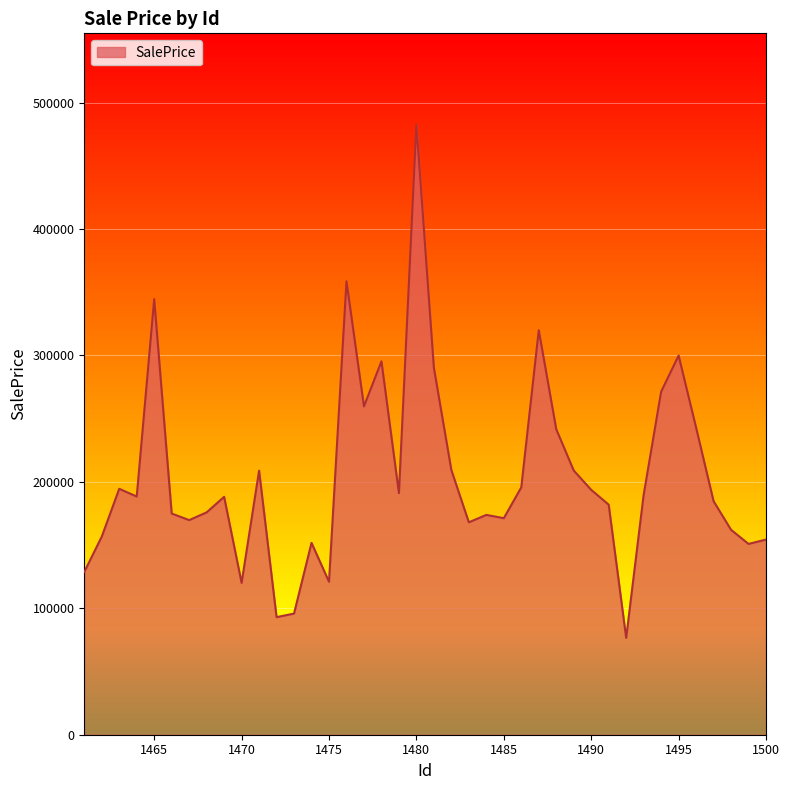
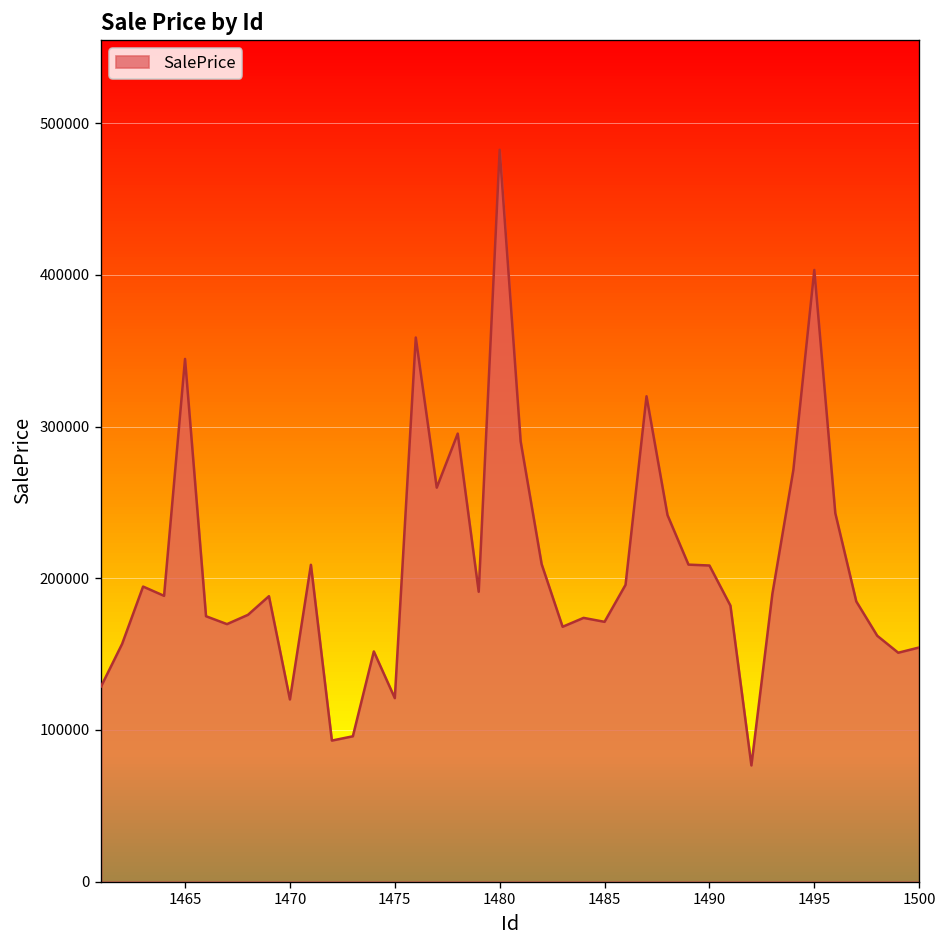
  {
    "1465": 345000,
    "1470": 120000,
    "1475": 121000,
    "1480": 482000,
    "1485": 171000,
-   "1490": 194000,
-   "1495": 300000,
+   "1490": 208000,
+   "1495": 403000,
    "1500": 154000
  }
